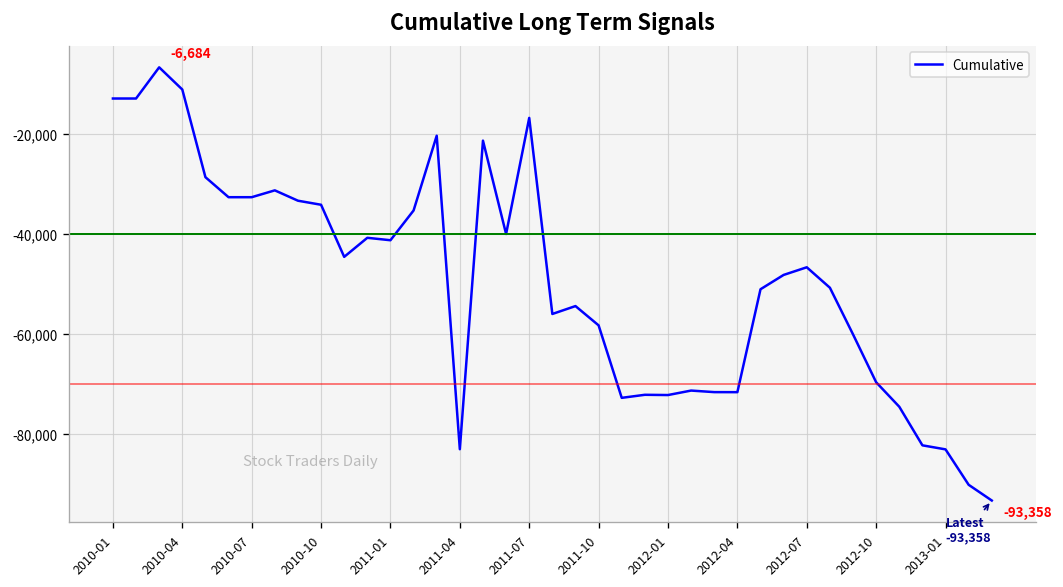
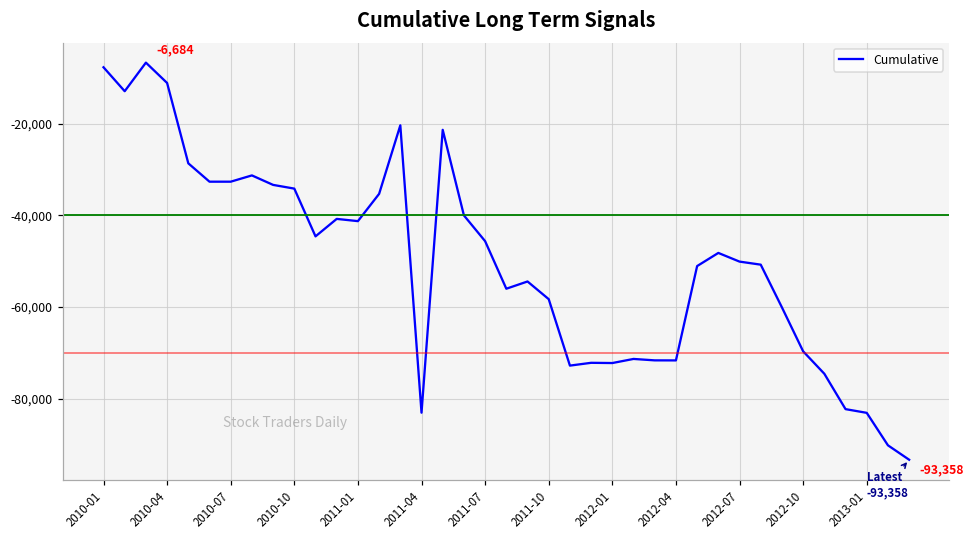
  {
-   "2010-01": "-13,000",
+   "2010-01": "-8,000",
    "2010-04": "-11,000",
    "2010-07": "-33,000",
    "2010-10": "-34,000",
    "2011-01": "-41,000",
    "2011-04": "-83,000",
-   "2011-07": "-17,000",
+   "2011-07": "-46,000",
    "2011-10": "-58,000",
    "2012-01": "-72,000",
    "2012-04": "-72,000",
-   "2012-07": "-47,000",
+   "2012-07": "-50,000",
    "2012-10": "-70,000",
    "2013-01": "-83,000"
  }
